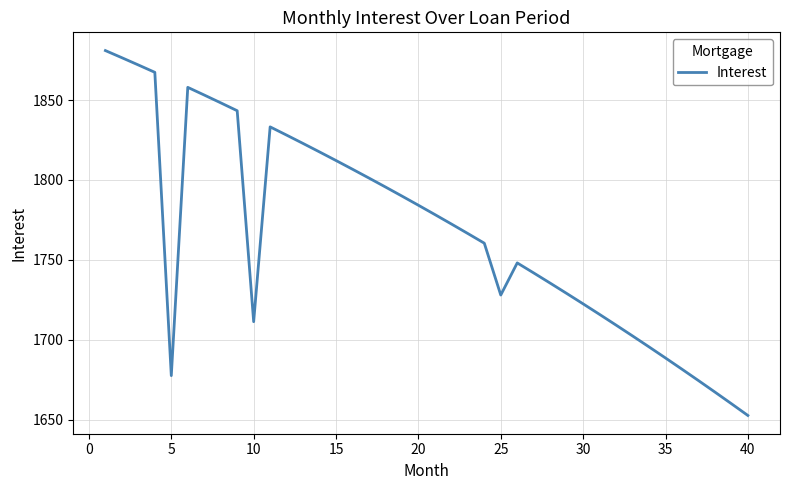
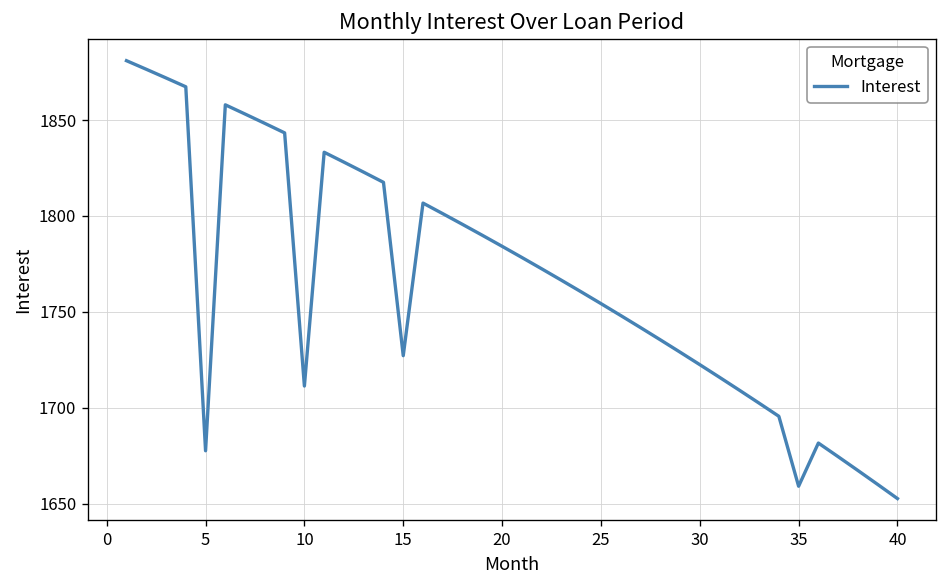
  {
    "5": 1678,
    "10": 1711,
-   "15": 1812,
+   "15": 1727,
    "20": 1784,
-   "25": 1728,
+   "25": 1754,
    "30": 1722,
-   "35": 1689,
+   "35": 1659,
    "40": 1653
  }
